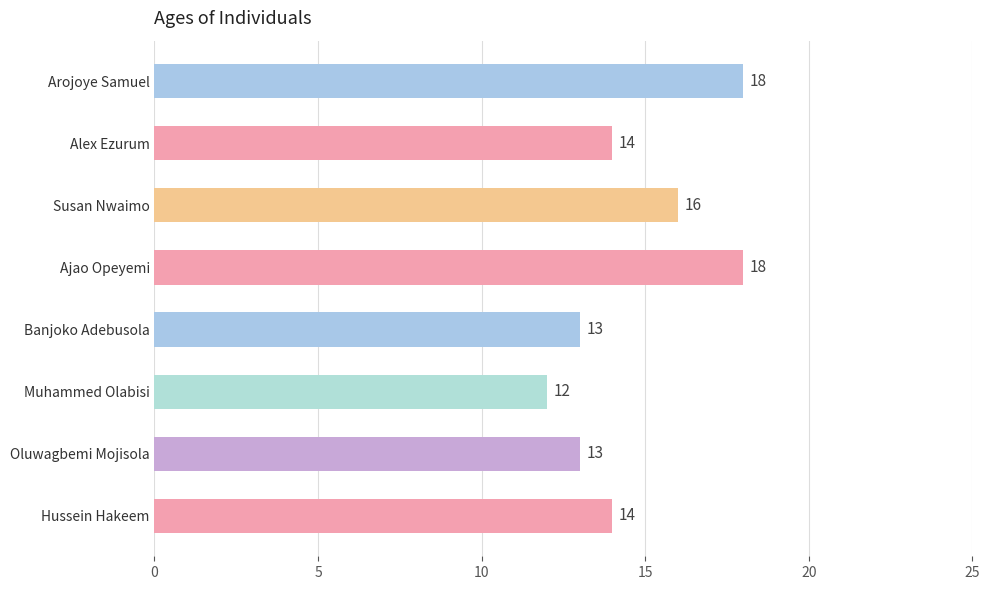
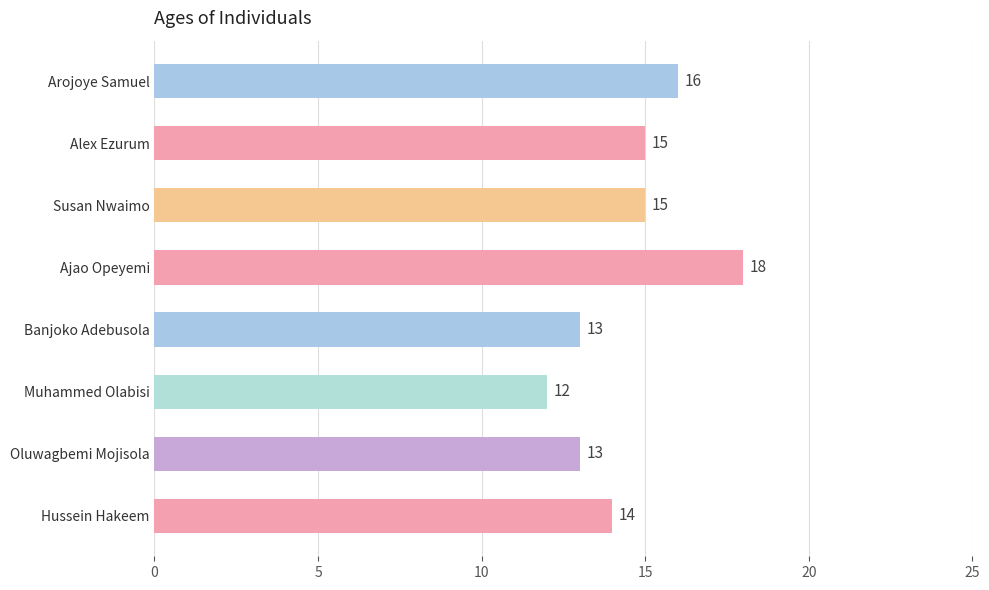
  {
-   "Arojoye Samuel": 18,
-   "Alex Ezurum": 14,
-   "Susan Nwaimo": 16,
+   "Arojoye Samuel": 16,
+   "Alex Ezurum": 15,
+   "Susan Nwaimo": 15,
    "Ajao Opeyemi": 18,
    "Banjoko Adebusola": 13,
    "Muhammed Olabisi": 12,
    "Oluwagbemi Mojisola": 13,
    "Hussein Hakeem": 14
  }
